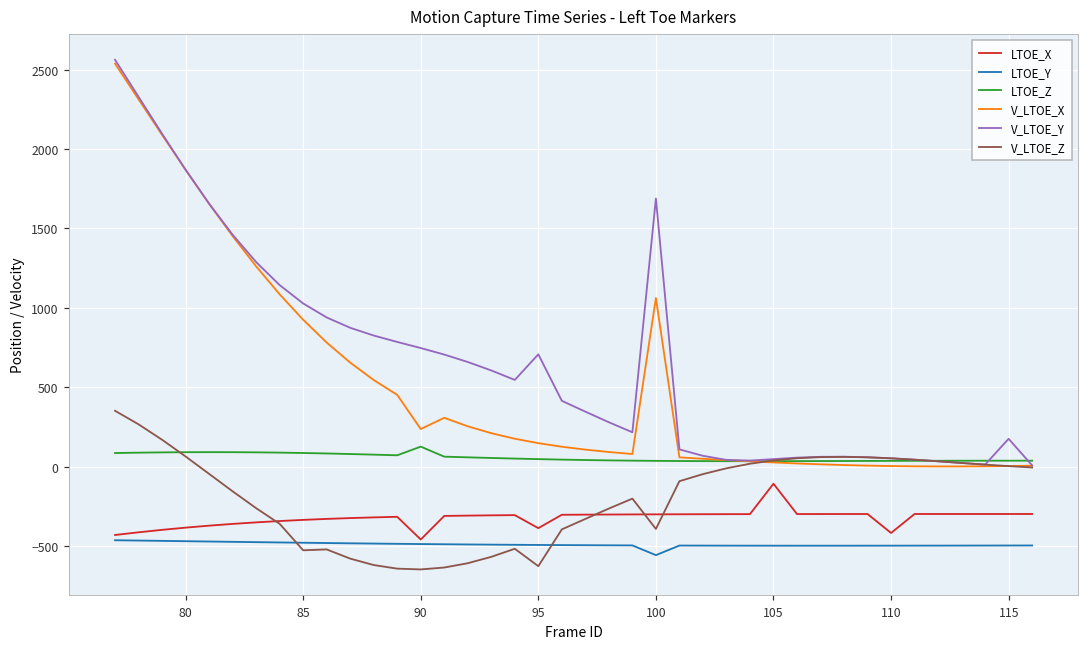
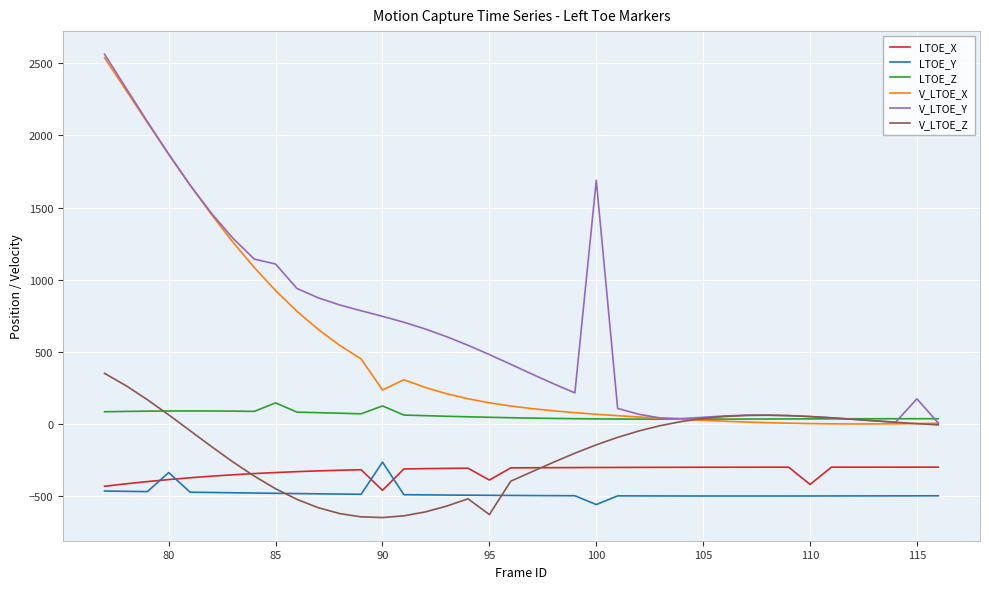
  {
    "LTOE_X": {
      "80": -380,
      "85": -340,
      "90": -460,
      "95": -390,
      "100": -300,
-     "105": -110,
+     "105": -300,
      "110": -420,
      "115": -300
    },
    "LTOE_Y": {
-     "80": -470,
+     "80": -340,
      "85": -480,
-     "90": -490,
+     "90": -260,
      "95": -490,
      "100": -560,
      "105": -500,
      "110": -500,
      "115": -500
    },
    "LTOE_Z": {
      "80": 90,
-     "85": 90,
+     "85": 150,
      "90": 130,
      "95": 50,
      "100": 40,
      "115": 40
    },
    "V_LTOE_X": {
      "85": 920,
      "90": 240,
      "95": 150,
-     "100": 1060,
+     "100": 70,
      "110": 0
    },
    "V_LTOE_Y": {
-     "85": 1030,
+     "85": 1110,
      "90": 750,
-     "95": 710,
+     "95": 480,
      "100": 1690,
      "115": 180
    },
    "V_LTOE_Z": {
      "80": 60,
-     "85": -530,
+     "85": -450,
      "90": -650,
      "95": -630,
-     "100": -390
+     "100": -140
    }
  }
